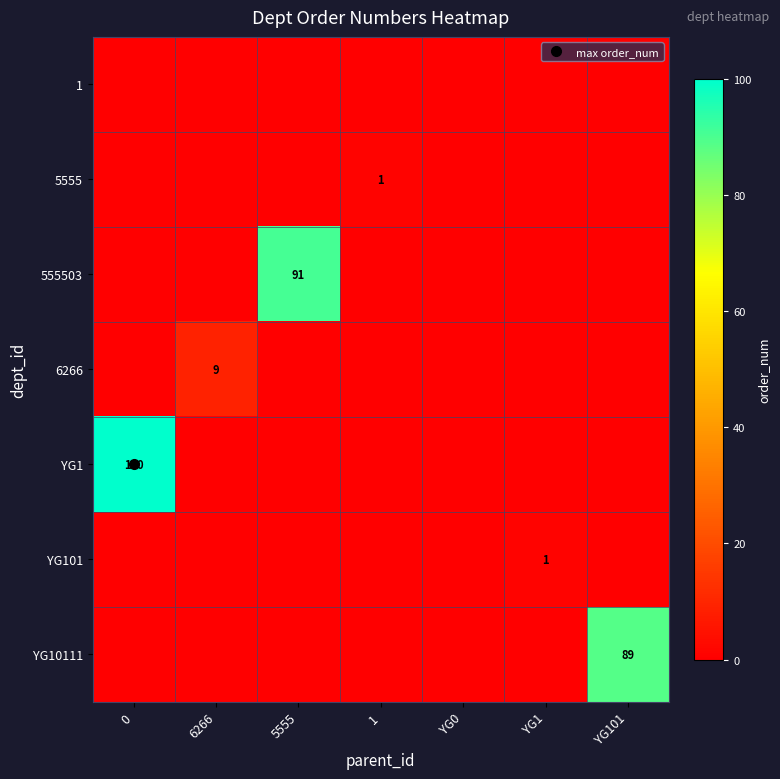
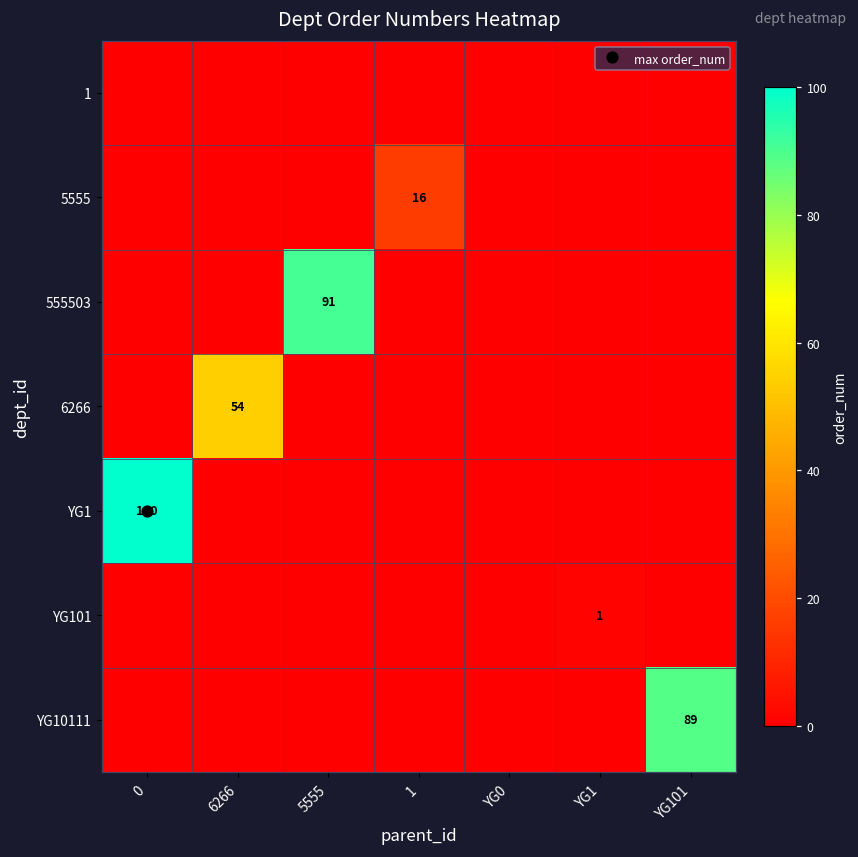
  {
    "5555": {
-     "1": 1
+     "1": 16
    },
    "555503": {
      "5555": 91
    },
    "6266": {
-     "6266": 9
+     "6266": 54
    },
    "YG101": {
      "YG1": 1
    },
    "YG10111": {
      "YG101": 89
    }
  }
